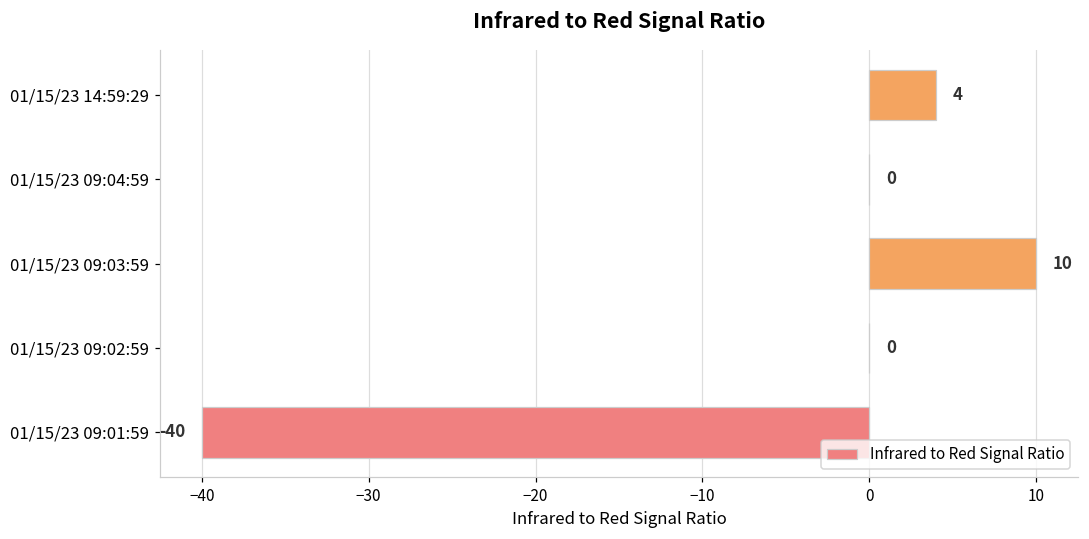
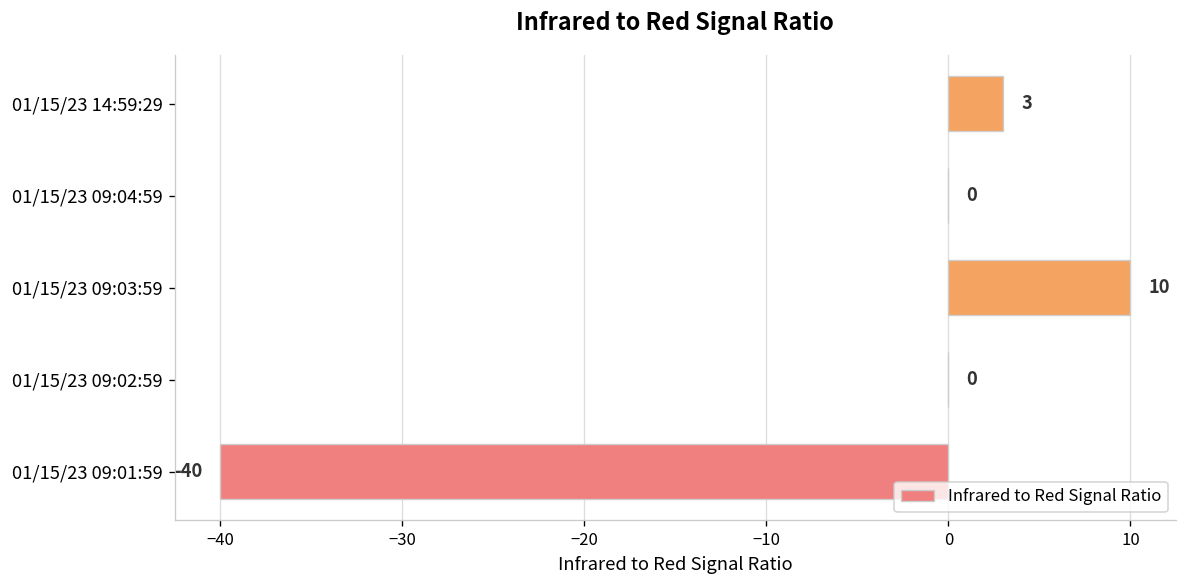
  {
-   "01/15/23 14:59:29": 4,
+   "01/15/23 14:59:29": 3,
    "01/15/23 09:04:59": 0,
    "01/15/23 09:03:59": 10,
    "01/15/23 09:02:59": 0,
    "01/15/23 09:01:59": -40
  }
